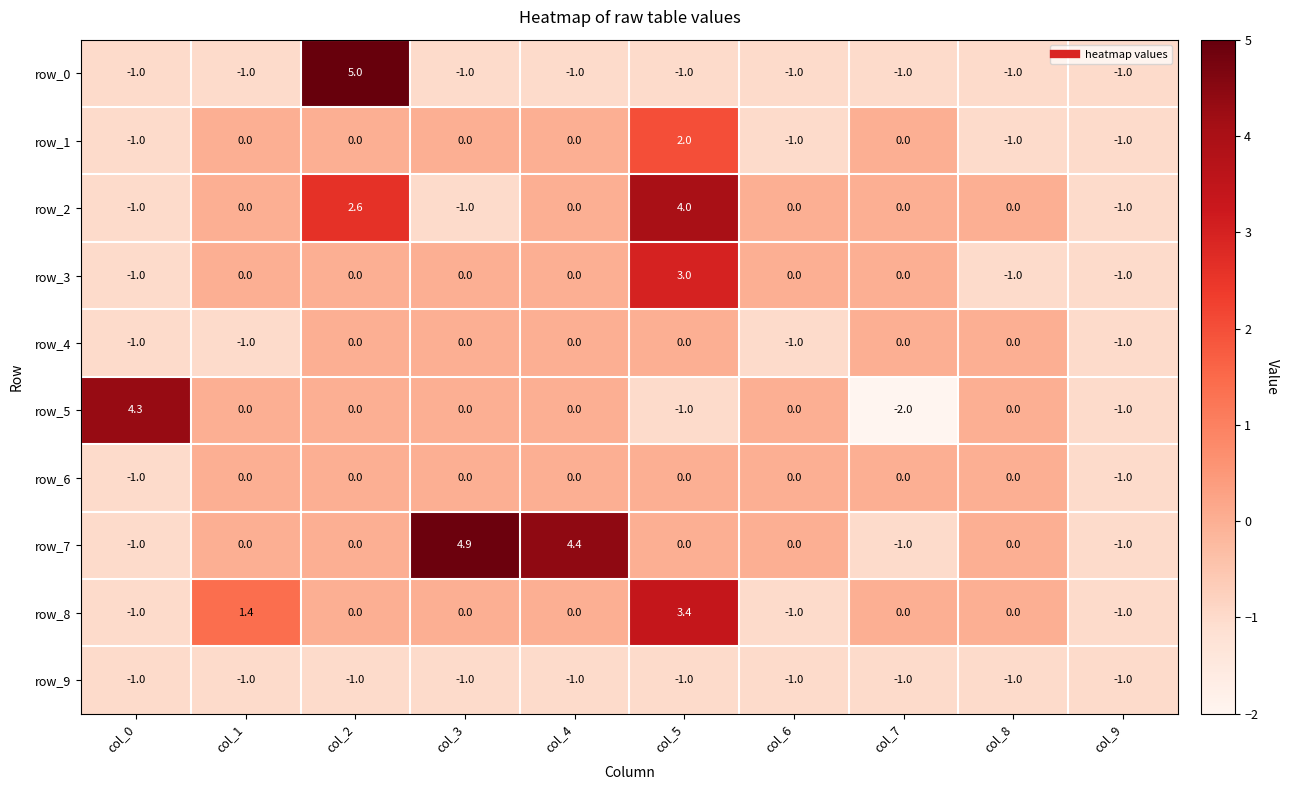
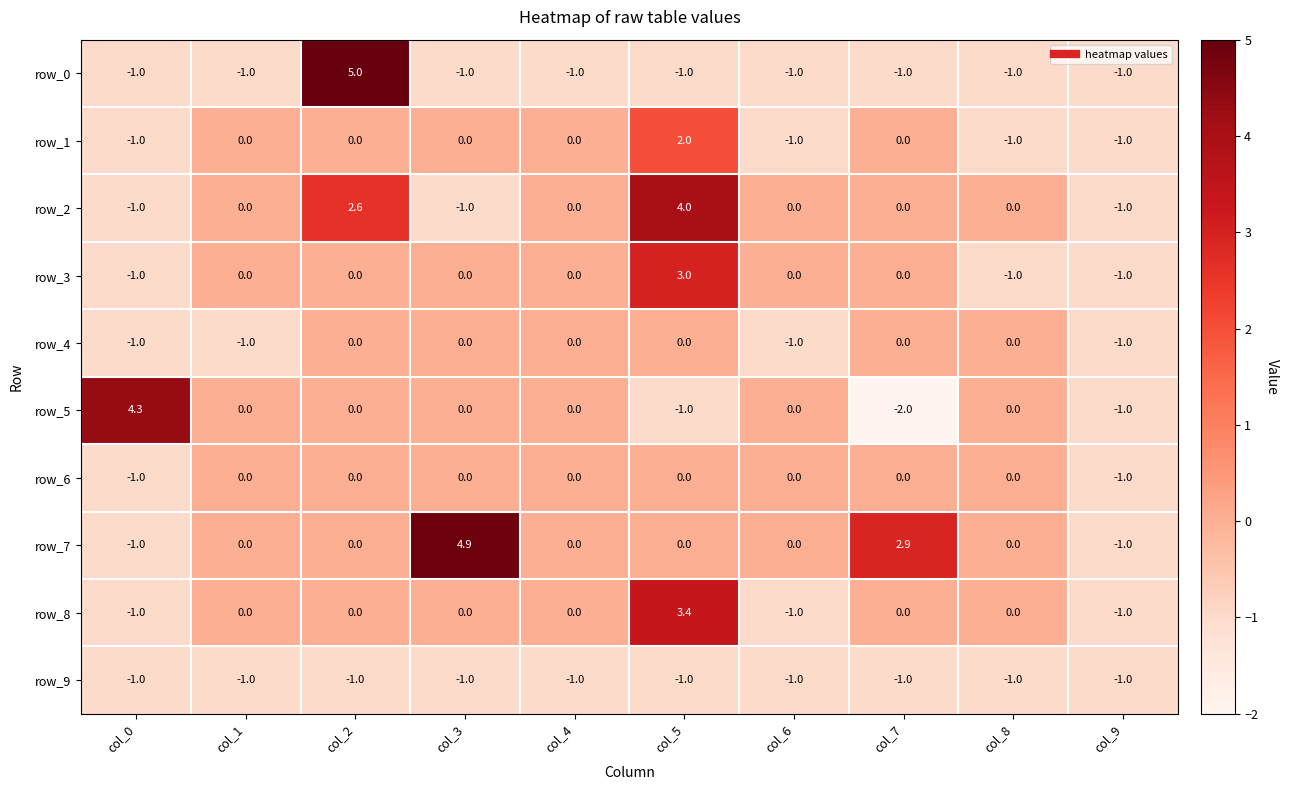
  {
    "row_0": {
      "col_0": -1.0,
      "col_1": -1.0,
      "col_2": 5.0,
      "col_3": -1.0,
      "col_4": -1.0,
      "col_5": -1.0,
      "col_6": -1.0,
      "col_7": -1.0,
      "col_8": -1.0,
      "col_9": -1.0
    },
    "row_1": {
      "col_0": -1.0,
      "col_1": 0.0,
      "col_2": 0.0,
      "col_3": 0.0,
      "col_4": 0.0,
      "col_5": 2.0,
      "col_6": -1.0,
      "col_7": 0.0,
      "col_8": -1.0,
      "col_9": -1.0
    },
    "row_2": {
      "col_0": -1.0,
      "col_1": 0.0,
      "col_2": 2.6,
      "col_3": -1.0,
      "col_4": 0.0,
      "col_5": 4.0,
      "col_6": 0.0,
      "col_7": 0.0,
      "col_8": 0.0,
      "col_9": -1.0
    },
    "row_3": {
      "col_0": -1.0,
      "col_1": 0.0,
      "col_2": 0.0,
      "col_3": 0.0,
      "col_4": 0.0,
      "col_5": 3.0,
      "col_6": 0.0,
      "col_7": 0.0,
      "col_8": -1.0,
      "col_9": -1.0
    },
    "row_4": {
      "col_0": -1.0,
      "col_1": -1.0,
      "col_2": 0.0,
      "col_3": 0.0,
      "col_4": 0.0,
      "col_5": 0.0,
      "col_6": -1.0,
      "col_7": 0.0,
      "col_8": 0.0,
      "col_9": -1.0
    },
    "row_5": {
      "col_0": 4.3,
      "col_1": 0.0,
      "col_2": 0.0,
      "col_3": 0.0,
      "col_4": 0.0,
      "col_5": -1.0,
      "col_6": 0.0,
      "col_7": -2.0,
      "col_8": 0.0,
      "col_9": -1.0
    },
    "row_6": {
      "col_0": -1.0,
      "col_1": 0.0,
      "col_2": 0.0,
      "col_3": 0.0,
      "col_4": 0.0,
      "col_5": 0.0,
      "col_6": 0.0,
      "col_7": 0.0,
      "col_8": 0.0,
      "col_9": -1.0
    },
    "row_7": {
      "col_0": -1.0,
      "col_1": 0.0,
      "col_2": 0.0,
      "col_3": 4.9,
-     "col_4": 4.4,
+     "col_4": 0.0,
      "col_5": 0.0,
      "col_6": 0.0,
-     "col_7": -1.0,
+     "col_7": 2.9,
      "col_8": 0.0,
      "col_9": -1.0
    },
    "row_8": {
      "col_0": -1.0,
-     "col_1": 1.4,
+     "col_1": 0.0,
      "col_2": 0.0,
      "col_3": 0.0,
      "col_4": 0.0,
      "col_5": 3.4,
      "col_6": -1.0,
      "col_7": 0.0,
      "col_8": 0.0,
      "col_9": -1.0
    },
    "row_9": {
      "col_0": -1.0,
      "col_1": -1.0,
      "col_2": -1.0,
      "col_3": -1.0,
      "col_4": -1.0,
      "col_5": -1.0,
      "col_6": -1.0,
      "col_7": -1.0,
      "col_8": -1.0,
      "col_9": -1.0
    }
  }
